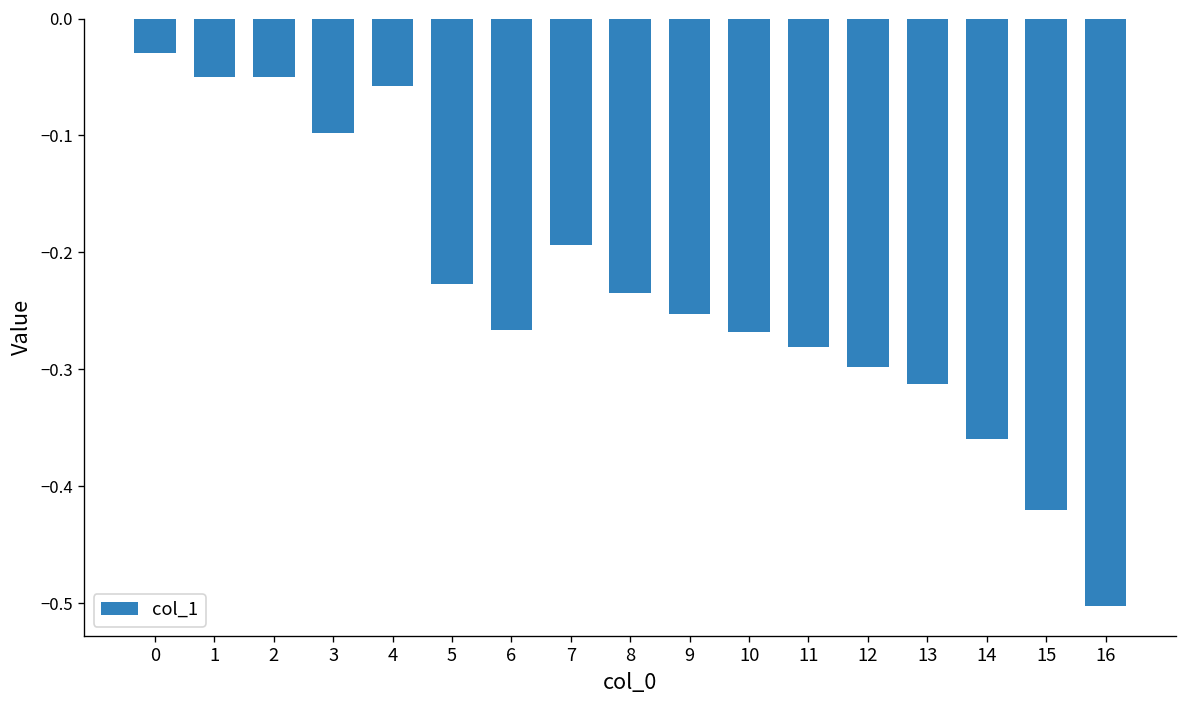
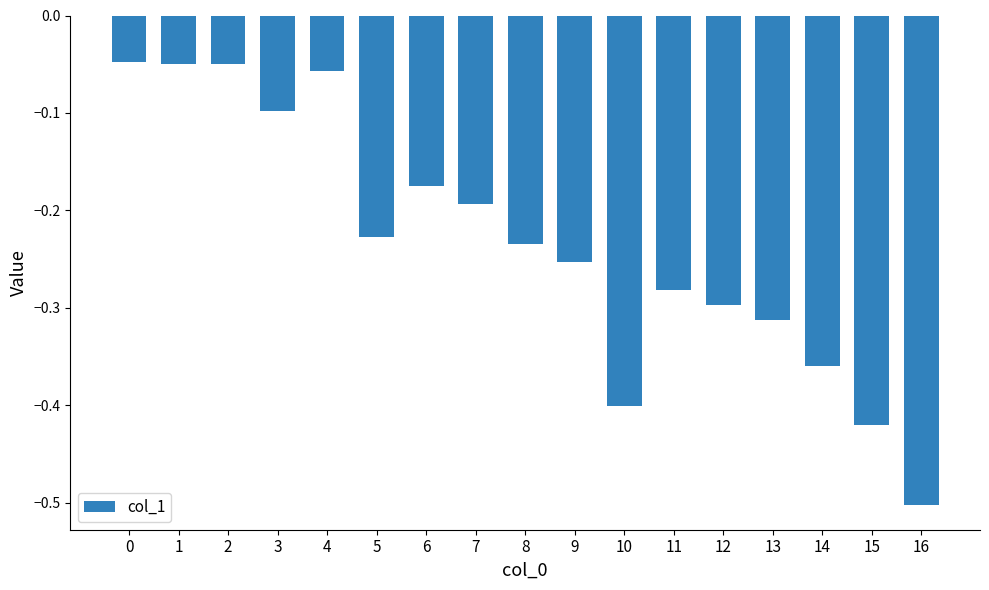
  {
-   "0": -0.03,
+   "0": -0.05,
    "1": -0.05,
    "2": -0.05,
    "3": -0.10,
    "4": -0.06,
    "5": -0.23,
-   "6": -0.27,
+   "6": -0.18,
    "7": -0.19,
    "8": -0.23,
    "9": -0.25,
-   "10": -0.27,
+   "10": -0.40,
    "11": -0.28,
    "12": -0.30,
    "13": -0.31,
    "14": -0.36,
    "15": -0.42,
    "16": -0.50
  }
